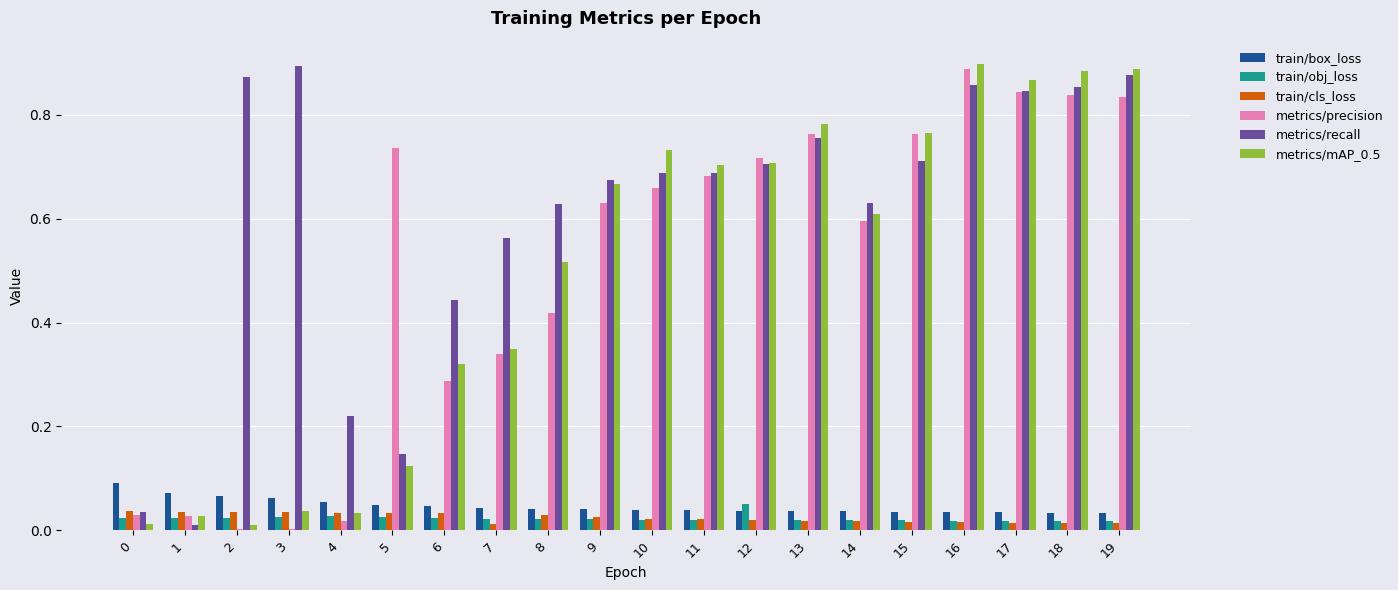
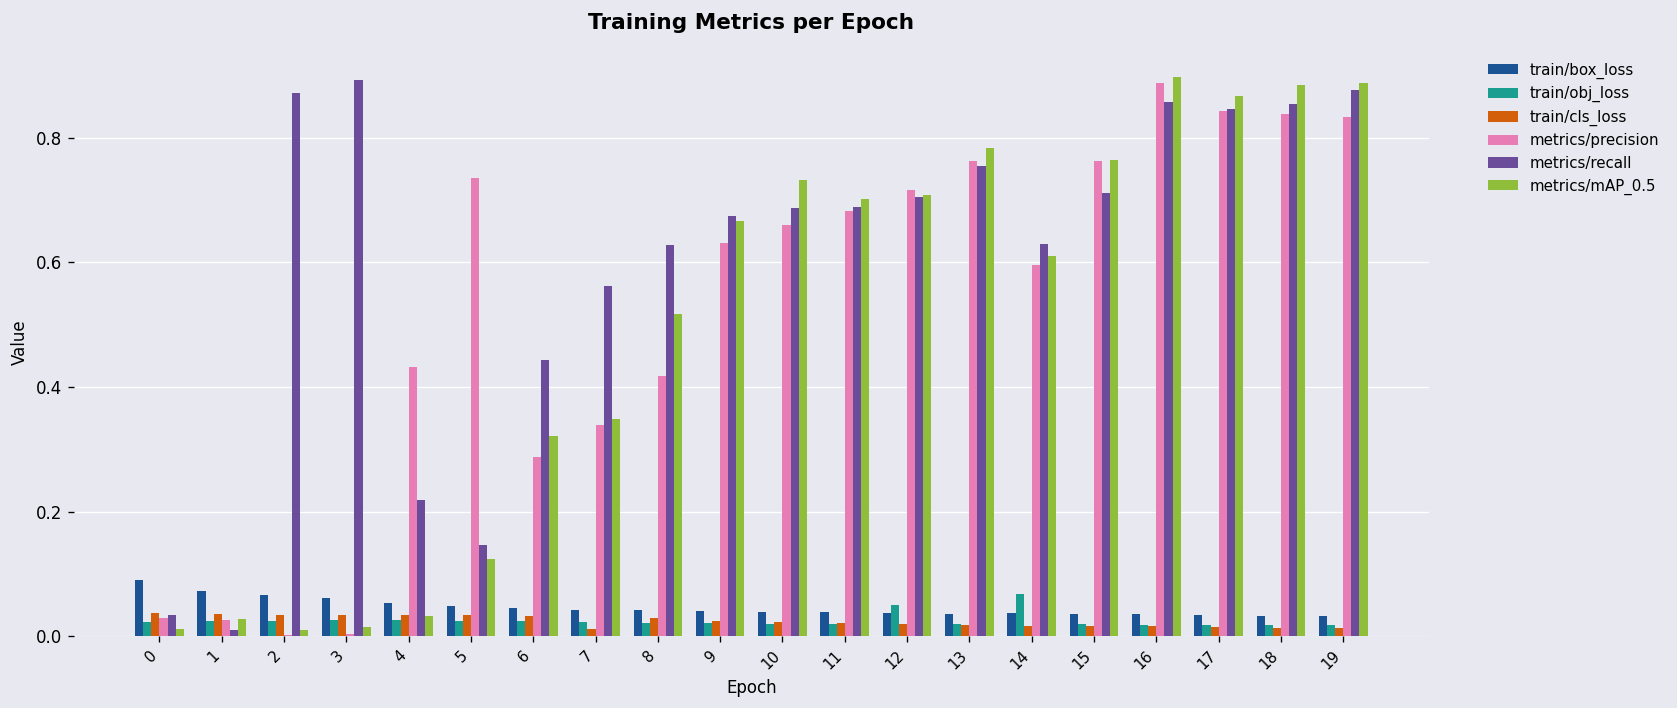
  {
    "train/box_loss": {
      "0": 0.09,
      "1": 0.07,
      "2": 0.07,
      "3": 0.06,
      "4": 0.05,
      "5": 0.05,
      "6": 0.05,
      "7": 0.04,
      "8": 0.04,
      "9": 0.04,
      "10": 0.04,
      "11": 0.04,
      "12": 0.04,
      "13": 0.04,
      "14": 0.04,
      "15": 0.04,
      "16": 0.04,
      "17": 0.03,
      "18": 0.03,
      "19": 0.03
    },
    "train/obj_loss": {
      "0": 0.02,
      "1": 0.02,
      "2": 0.02,
      "3": 0.03,
      "4": 0.03,
      "5": 0.03,
      "6": 0.02,
      "7": 0.02,
      "8": 0.02,
      "9": 0.02,
      "10": 0.02,
      "11": 0.02,
      "12": 0.05,
      "13": 0.02,
-     "14": 0.02,
+     "14": 0.07,
      "15": 0.02,
      "16": 0.02,
      "17": 0.02,
      "18": 0.02,
      "19": 0.02
    },
    "train/cls_loss": {
      "0": 0.04,
      "1": 0.04,
      "2": 0.03,
      "3": 0.03,
      "4": 0.03,
      "5": 0.03,
      "6": 0.03,
      "7": 0.01,
      "8": 0.03,
      "9": 0.03,
      "10": 0.02,
      "11": 0.02,
      "12": 0.02,
      "13": 0.02,
      "14": 0.02,
      "15": 0.02,
      "16": 0.02,
      "17": 0.01,
      "18": 0.01,
      "19": 0.01
    },
    "metrics/precision": {
      "0": 0.03,
      "1": 0.03,
-     "4": 0.02,
+     "4": 0.43,
      "5": 0.74,
      "6": 0.29,
      "7": 0.34,
      "8": 0.42,
      "9": 0.63,
      "10": 0.66,
      "11": 0.68,
      "12": 0.72,
      "13": 0.76,
      "14": 0.60,
      "15": 0.76,
      "16": 0.89,
      "17": 0.84,
      "18": 0.84,
      "19": 0.83
    },
    "metrics/recall": {
      "0": 0.03,
      "1": 0.01,
      "2": 0.87,
      "3": 0.89,
      "4": 0.22,
      "5": 0.15,
      "6": 0.44,
      "7": 0.56,
      "8": 0.63,
      "9": 0.67,
      "10": 0.69,
      "11": 0.69,
      "12": 0.70,
      "13": 0.75,
      "14": 0.63,
      "15": 0.71,
      "16": 0.86,
      "17": 0.85,
      "18": 0.85,
      "19": 0.88
    },
    "metrics/mAP_0.5": {
      "0": 0.01,
      "1": 0.03,
      "2": 0.01,
-     "3": 0.04,
+     "3": 0.01,
      "4": 0.03,
      "5": 0.12,
      "6": 0.32,
      "7": 0.35,
      "8": 0.52,
      "9": 0.67,
      "10": 0.73,
      "11": 0.70,
      "12": 0.71,
      "13": 0.78,
      "14": 0.61,
      "15": 0.76,
      "16": 0.90,
      "17": 0.87,
      "18": 0.89,
      "19": 0.89
    }
  }
